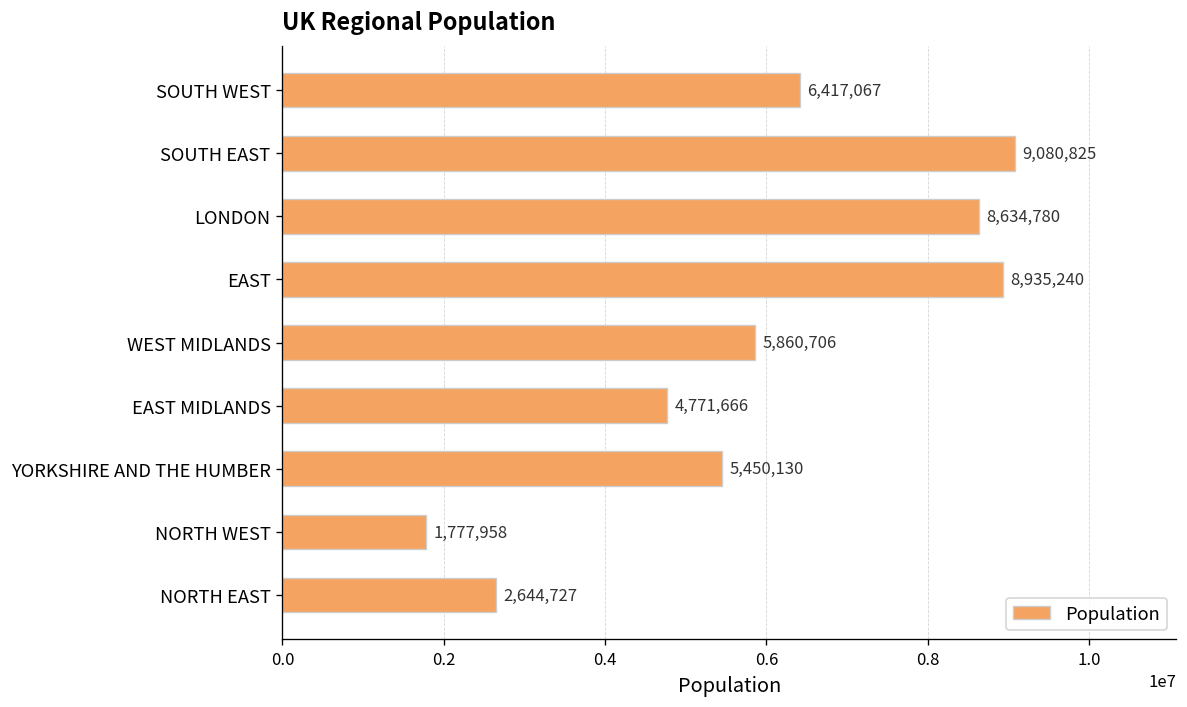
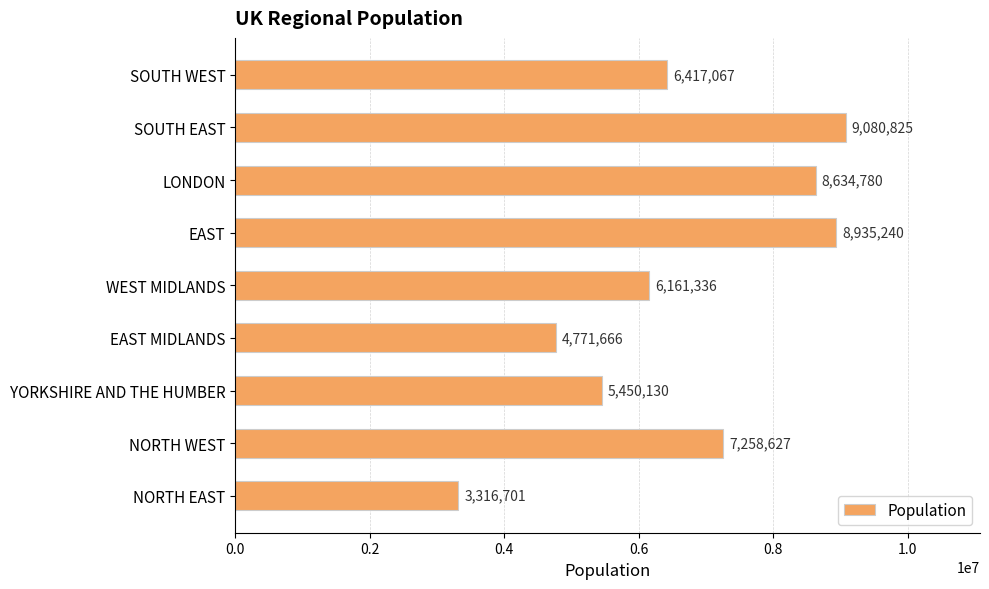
  {
    "SOUTH WEST": "6,417,067",
    "SOUTH EAST": "9,080,825",
    "LONDON": "8,634,780",
    "EAST": "8,935,240",
-   "WEST MIDLANDS": "5,860,706",
+   "WEST MIDLANDS": "6,161,336",
    "EAST MIDLANDS": "4,771,666",
    "YORKSHIRE AND THE HUMBER": "5,450,130",
-   "NORTH WEST": "1,777,958",
-   "NORTH EAST": "2,644,727"
+   "NORTH WEST": "7,258,627",
+   "NORTH EAST": "3,316,701"
  }
